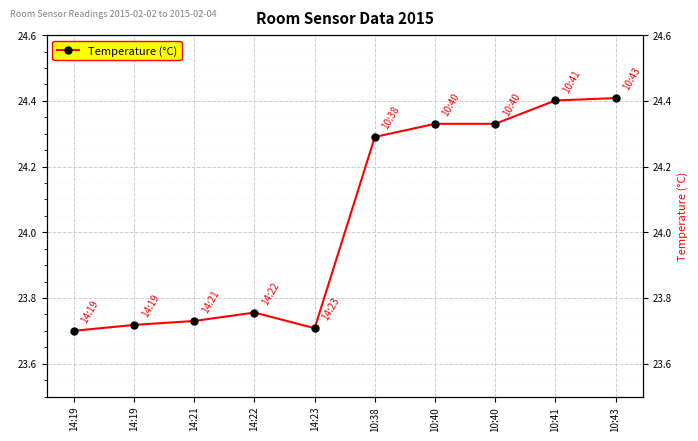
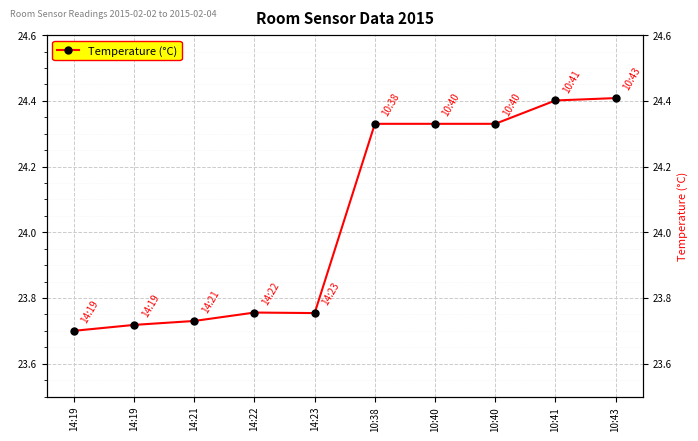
  {
-   "14:23": 23.71,
-   "10:38": 24.29
+   "14:23": 23.75,
+   "10:38": 24.33
  }
